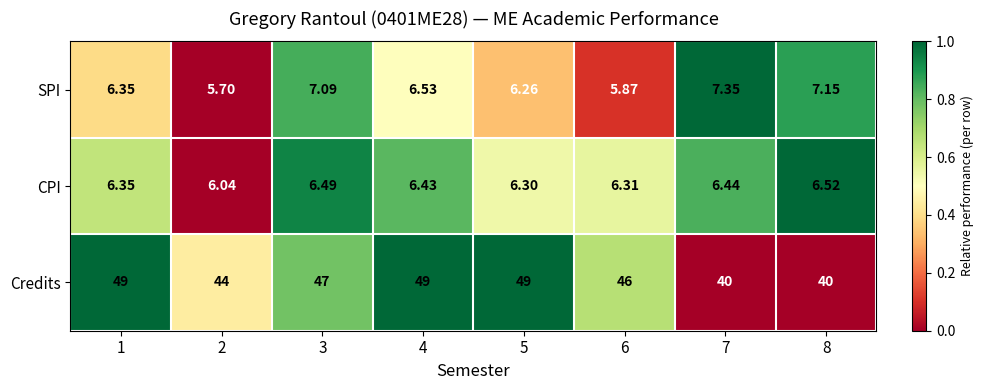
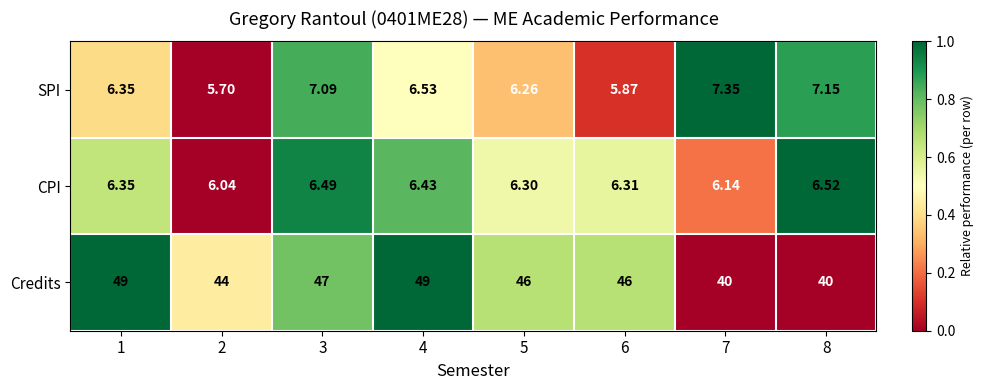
  {
    "SPI": {
      "1": 6.35,
      "2": 5.70,
      "3": 7.09,
      "4": 6.53,
      "5": 6.26,
      "6": 5.87,
      "7": 7.35,
      "8": 7.15
    },
    "CPI": {
      "1": 6.35,
      "2": 6.04,
      "3": 6.49,
      "4": 6.43,
      "5": 6.30,
      "6": 6.31,
-     "7": 6.44,
+     "7": 6.14,
      "8": 6.52
    },
    "Credits": {
      "1": 49,
      "2": 44,
      "3": 47,
      "4": 49,
-     "5": 49,
+     "5": 46,
      "6": 46,
      "7": 40,
      "8": 40
    }
  }
